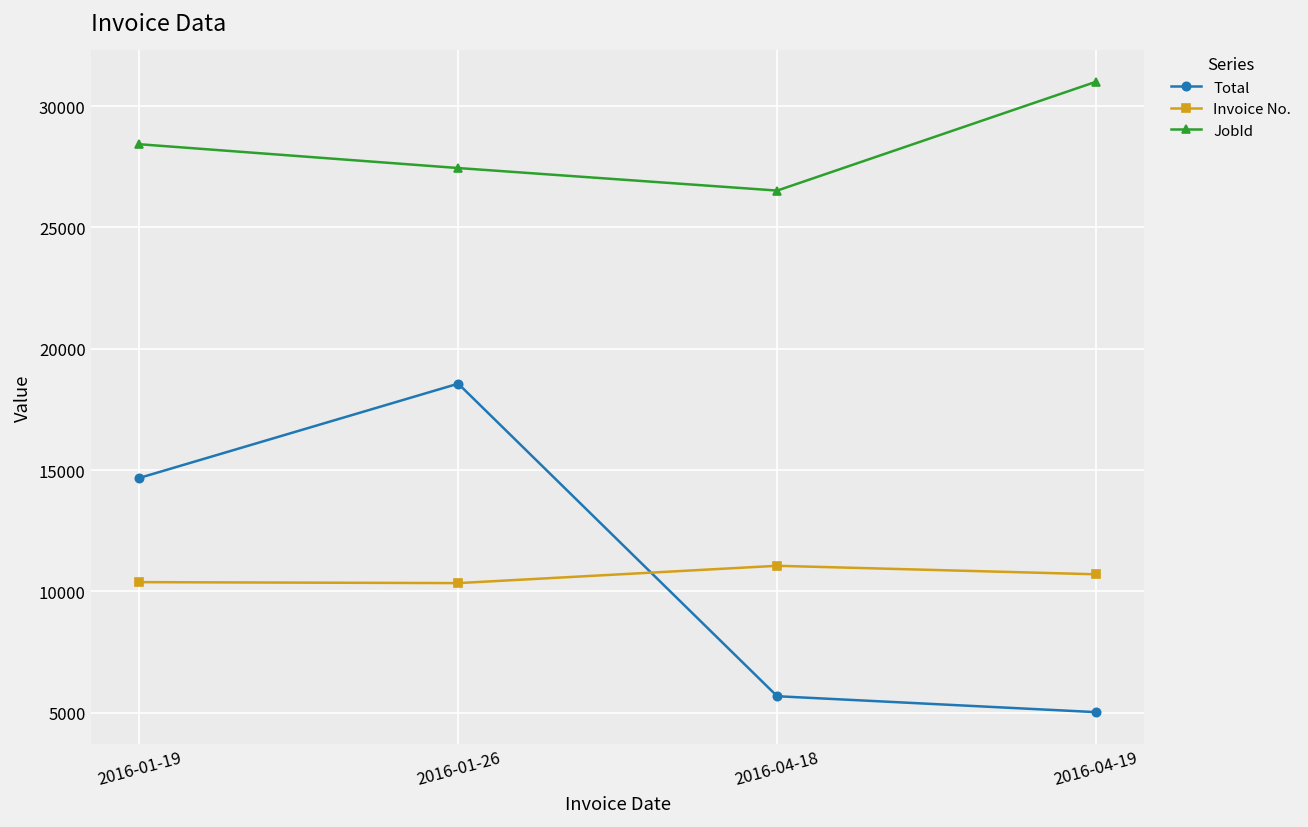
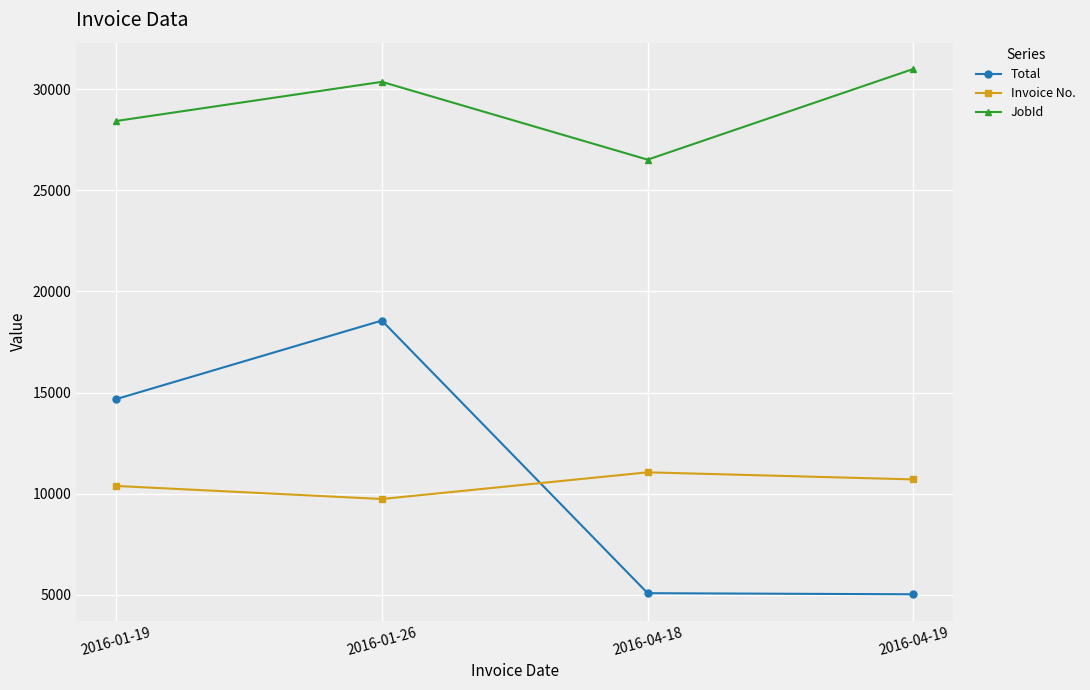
  {
    "Total": {
      "2016-01-19": 14700,
      "2016-01-26": 18600,
-     "2016-04-18": 5700,
+     "2016-04-18": 5100,
      "2016-04-19": 5000
    },
    "Invoice No.": {
      "2016-01-19": 10400,
-     "2016-01-26": 10300,
+     "2016-01-26": 9700,
      "2016-04-18": 11100,
      "2016-04-19": 10700
    },
    "JobId": {
      "2016-01-19": 28400,
-     "2016-01-26": 27500,
+     "2016-01-26": 30400,
      "2016-04-18": 26500,
      "2016-04-19": 31000
    }
  }
